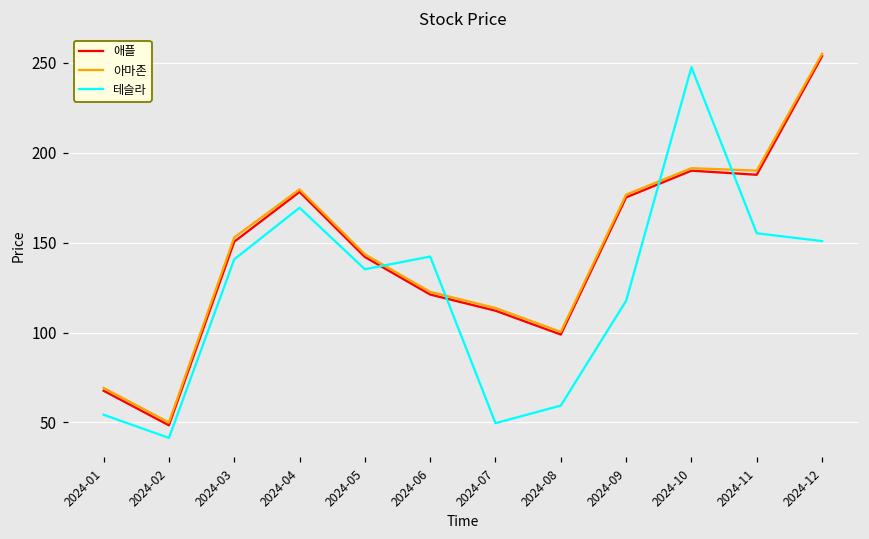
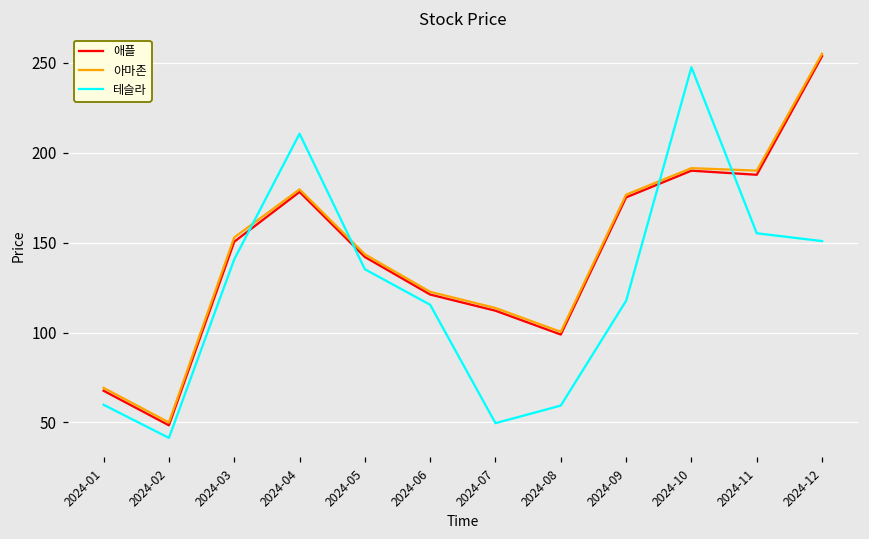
  {
    "애플": {
      "2024-01": 68,
      "2024-02": 48,
      "2024-03": 150,
      "2024-11": 188
    },
    "아마존": {
      "2024-01": 69,
      "2024-02": 50,
      "2024-03": 153,
      "2024-11": 190
    },
    "테슬라": {
-     "2024-01": 54,
+     "2024-01": 60,
      "2024-02": 41,
      "2024-03": 141,
-     "2024-04": 169,
+     "2024-04": 211,
      "2024-05": 135,
-     "2024-06": 142,
+     "2024-06": 115,
      "2024-07": 50,
      "2024-08": 59,
      "2024-09": 118,
      "2024-10": 247,
      "2024-11": 155,
      "2024-12": 151
    }
  }
